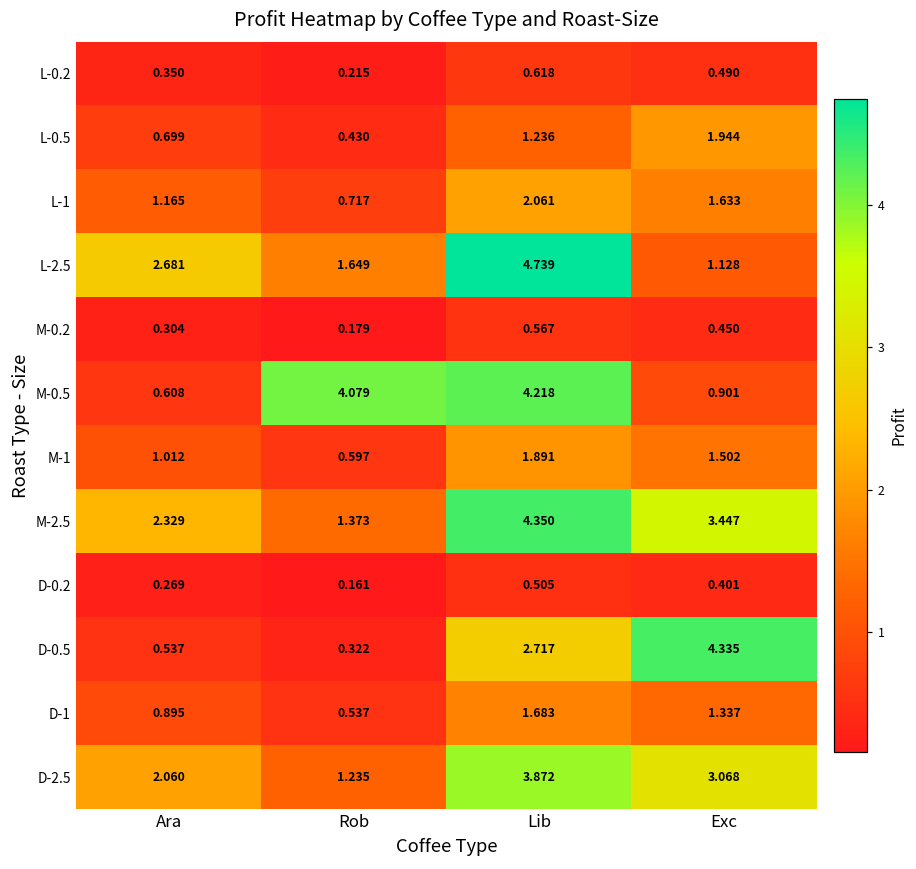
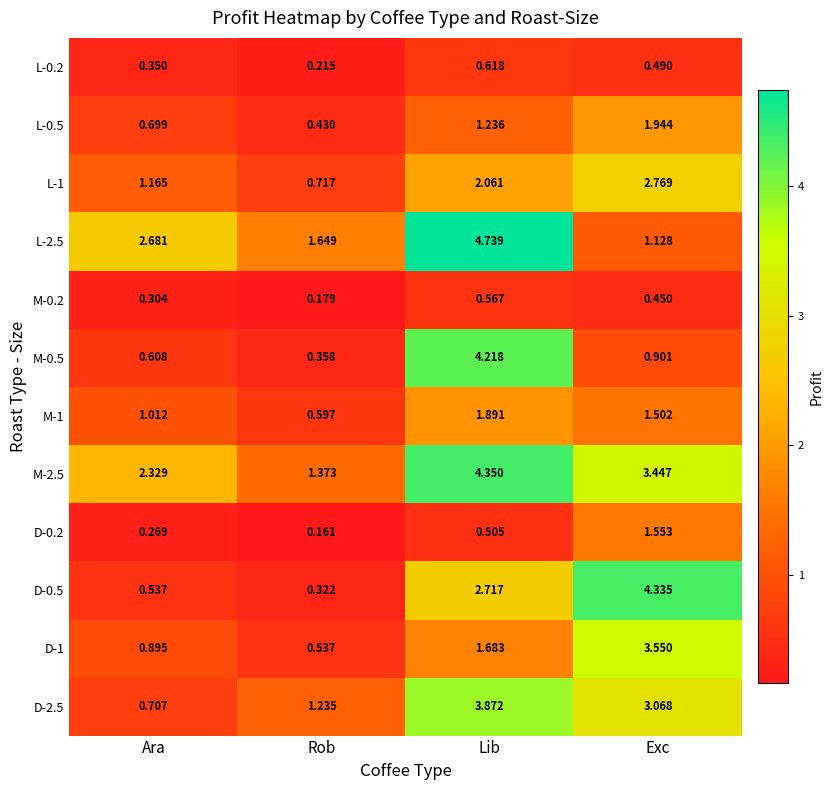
  {
    "L-0.2": {
      "Ara": 0.350,
      "Rob": 0.215,
      "Lib": 0.618,
      "Exc": 0.490
    },
    "L-0.5": {
      "Ara": 0.699,
      "Rob": 0.430,
      "Lib": 1.236,
      "Exc": 1.944
    },
    "L-1": {
      "Ara": 1.165,
      "Rob": 0.717,
      "Lib": 2.061,
-     "Exc": 1.633
+     "Exc": 2.769
    },
    "L-2.5": {
      "Ara": 2.681,
      "Rob": 1.649,
      "Lib": 4.739,
      "Exc": 1.128
    },
    "M-0.2": {
      "Ara": 0.304,
      "Rob": 0.179,
      "Lib": 0.567,
      "Exc": 0.450
    },
    "M-0.5": {
      "Ara": 0.608,
-     "Rob": 4.079,
+     "Rob": 0.358,
      "Lib": 4.218,
      "Exc": 0.901
    },
    "M-1": {
      "Ara": 1.012,
      "Rob": 0.597,
      "Lib": 1.891,
      "Exc": 1.502
    },
    "M-2.5": {
      "Ara": 2.329,
      "Rob": 1.373,
      "Lib": 4.350,
      "Exc": 3.447
    },
    "D-0.2": {
      "Ara": 0.269,
      "Rob": 0.161,
      "Lib": 0.505,
-     "Exc": 0.401
+     "Exc": 1.553
    },
    "D-0.5": {
      "Ara": 0.537,
      "Rob": 0.322,
      "Lib": 2.717,
      "Exc": 4.335
    },
    "D-1": {
      "Ara": 0.895,
      "Rob": 0.537,
      "Lib": 1.683,
-     "Exc": 1.337
+     "Exc": 3.550
    },
    "D-2.5": {
-     "Ara": 2.060,
+     "Ara": 0.707,
      "Rob": 1.235,
      "Lib": 3.872,
      "Exc": 3.068
    }
  }
